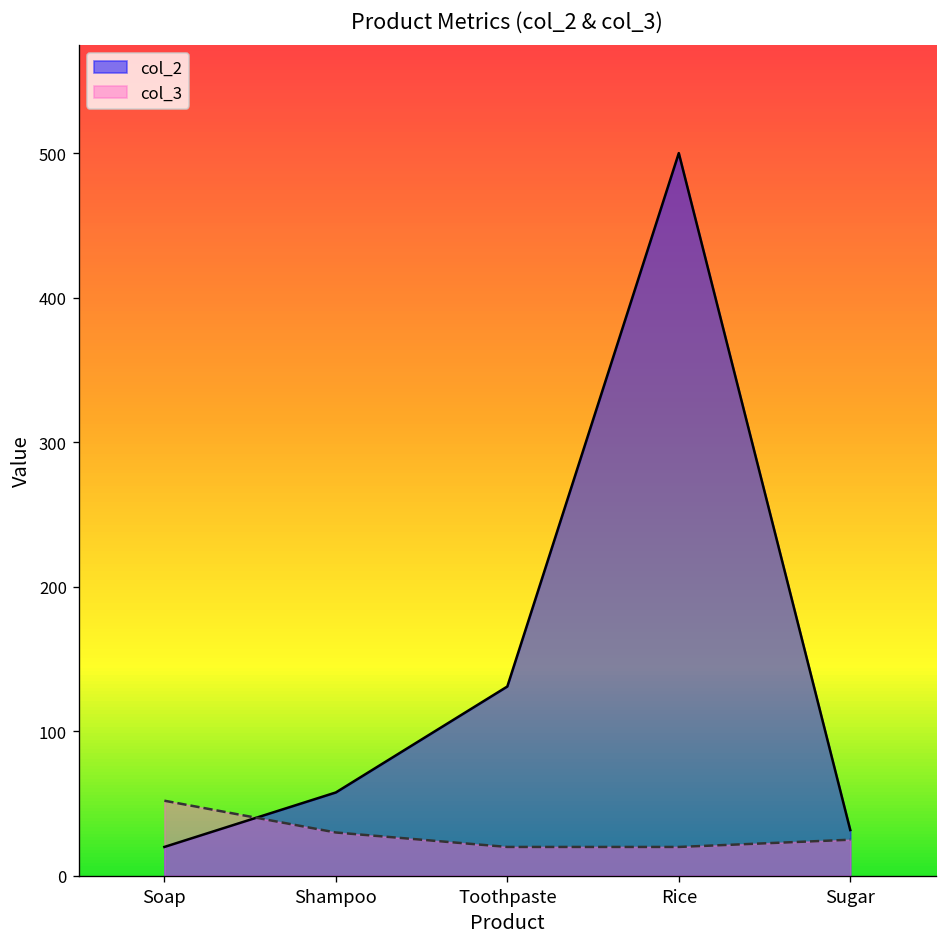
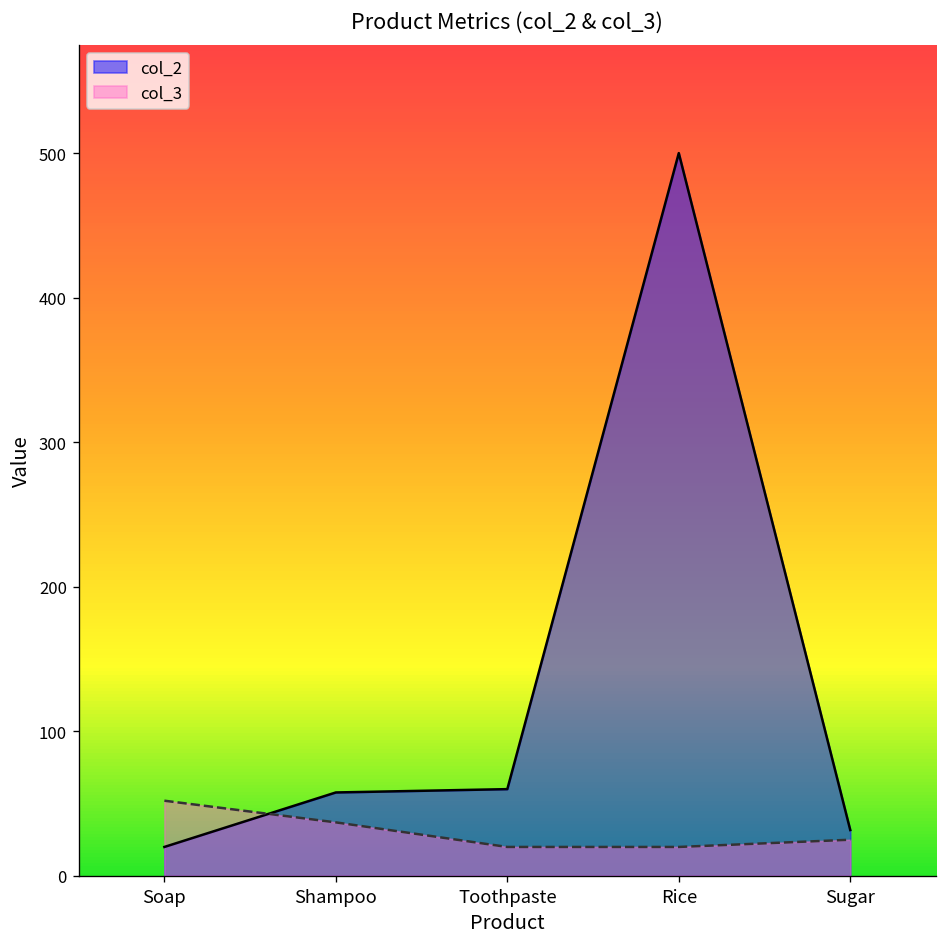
  {
    "col_2": {
      "Soap": 20,
      "Shampoo": 58,
-     "Toothpaste": 131,
+     "Toothpaste": 60,
      "Rice": 500,
      "Sugar": 32
    },
    "col_3": {
      "Soap": 52,
-     "Shampoo": 30,
+     "Shampoo": 37,
      "Toothpaste": 20,
      "Rice": 20,
      "Sugar": 25
    }
  }
